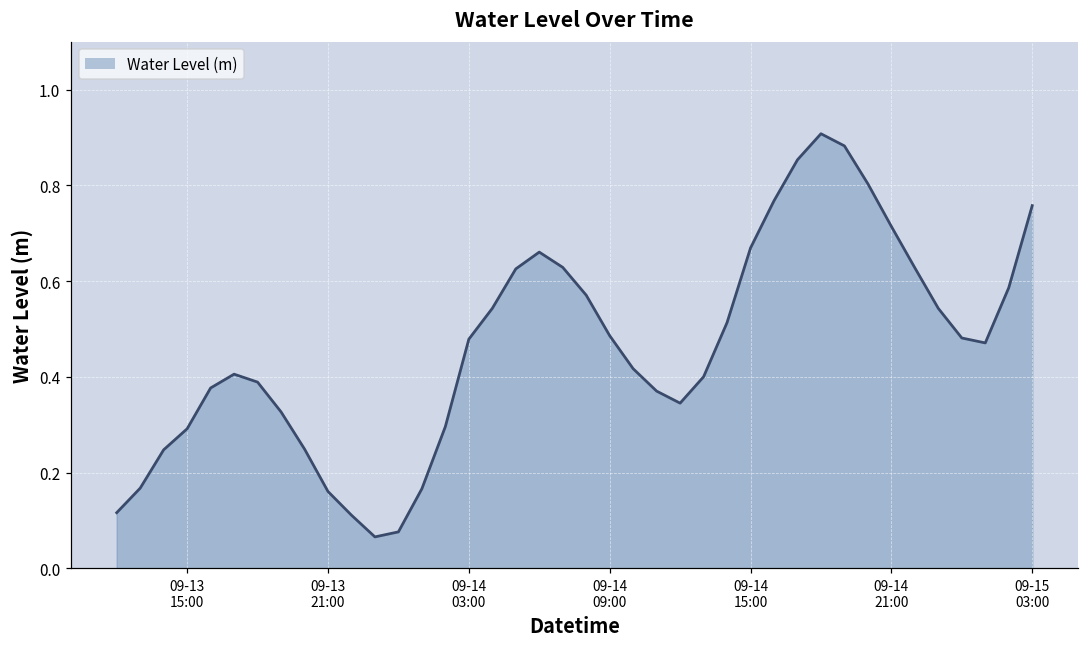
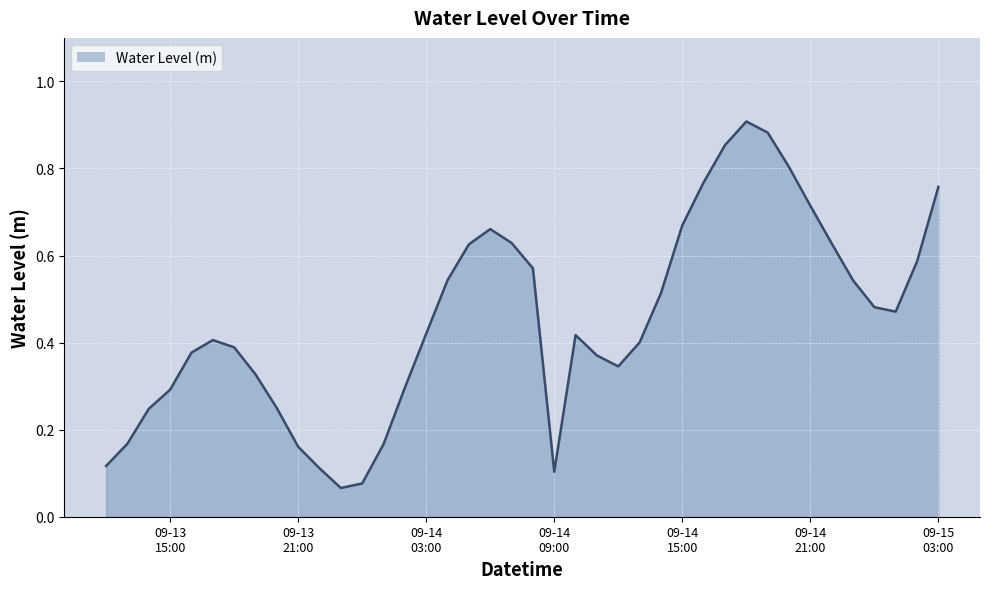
  {
    "09-13 15:00": 0.29,
    "09-13 21:00": 0.16,
-   "09-14 03:00": 0.48,
-   "09-14 09:00": 0.49,
+   "09-14 03:00": 0.42,
+   "09-14 09:00": 0.10,
    "09-14 15:00": 0.67,
    "09-14 21:00": 0.71,
    "09-15 03:00": 0.76
  }
